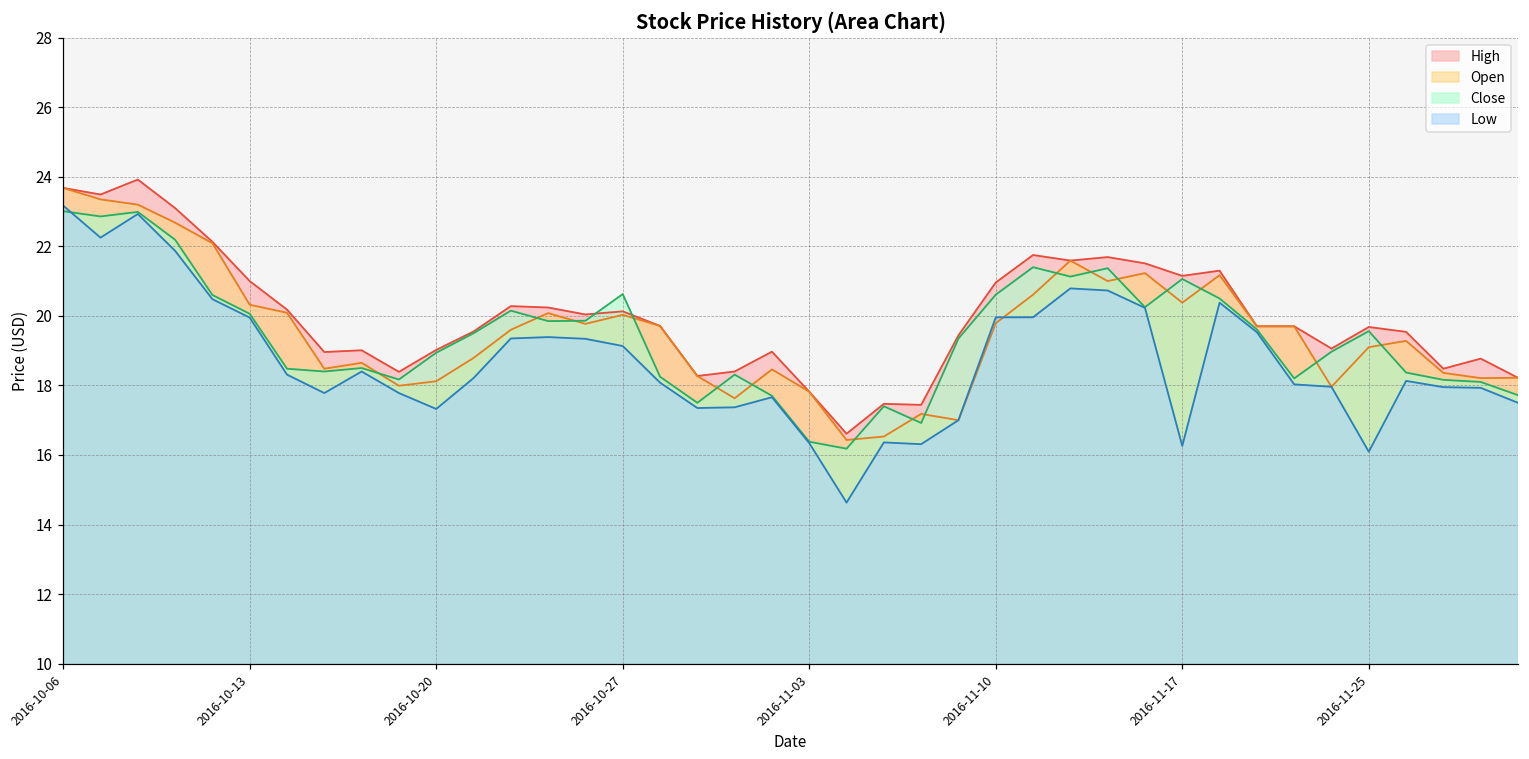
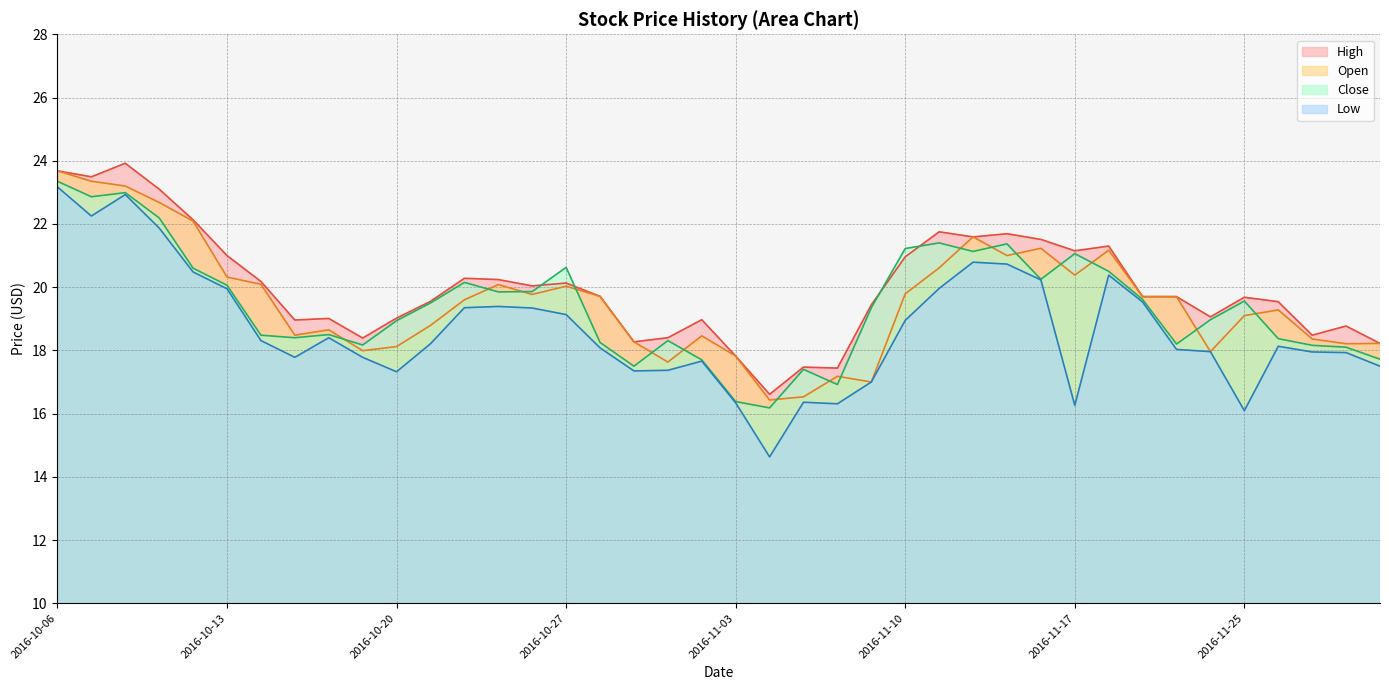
  {
    "Close": {
-     "2016-10-06": 23.0,
+     "2016-10-06": 23.4,
      "2016-10-13": 20.1,
      "2016-10-20": 18.9,
      "2016-10-27": 20.6,
-     "2016-11-10": 20.6,
+     "2016-11-10": 21.2,
      "2016-11-17": 21.1,
      "2016-11-25": 19.6
    },
    "Low": {
      "2016-10-06": 23.2,
      "2016-10-13": 20.0,
      "2016-10-20": 17.3,
      "2016-10-27": 19.1,
-     "2016-11-10": 20.0,
+     "2016-11-10": 19.0,
      "2016-11-17": 16.3,
      "2016-11-25": 16.1
    }
  }
